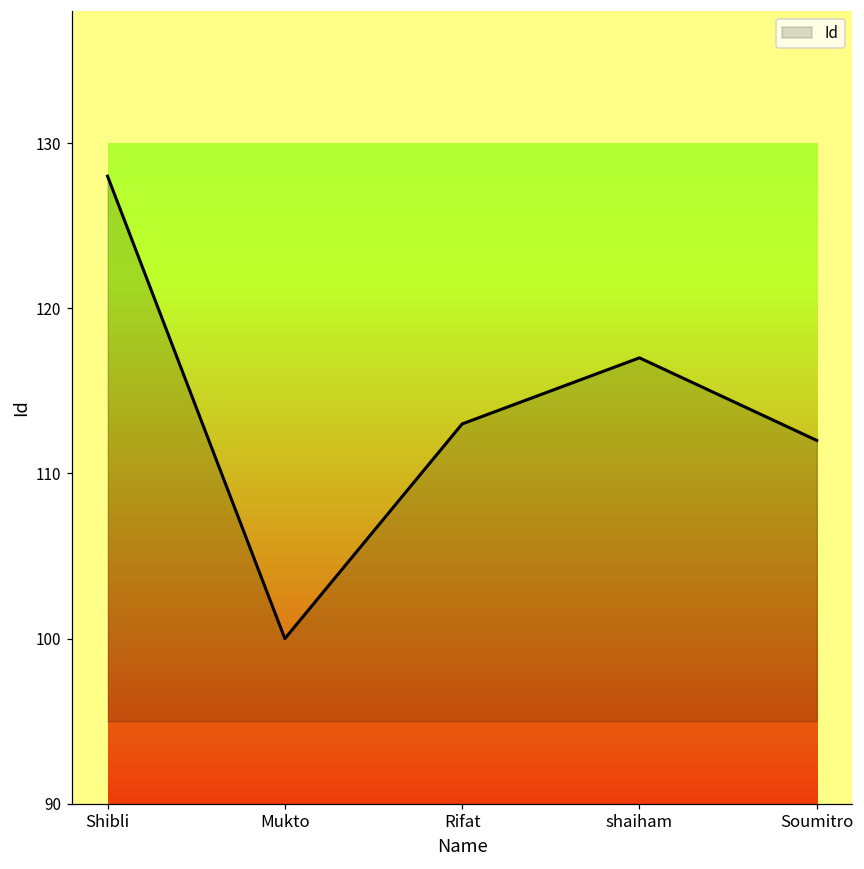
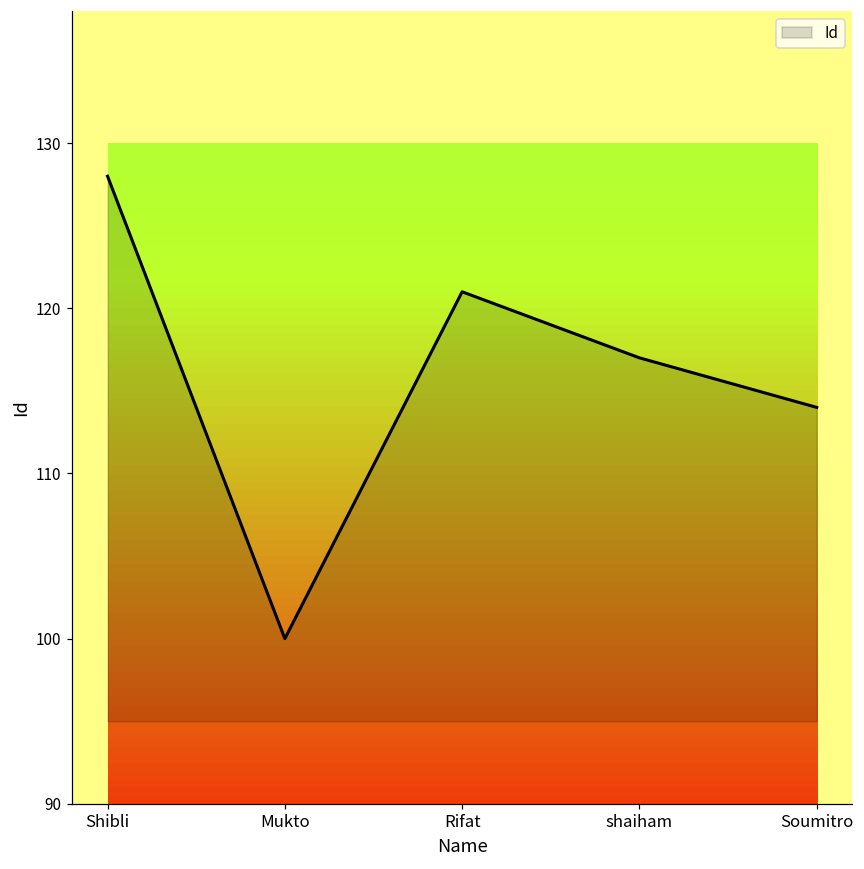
  {
    "Shibli": 128,
    "Mukto": 100,
-   "Rifat": 113,
+   "Rifat": 121,
    "shaiham": 117,
-   "Soumitro": 112
+   "Soumitro": 114
  }
